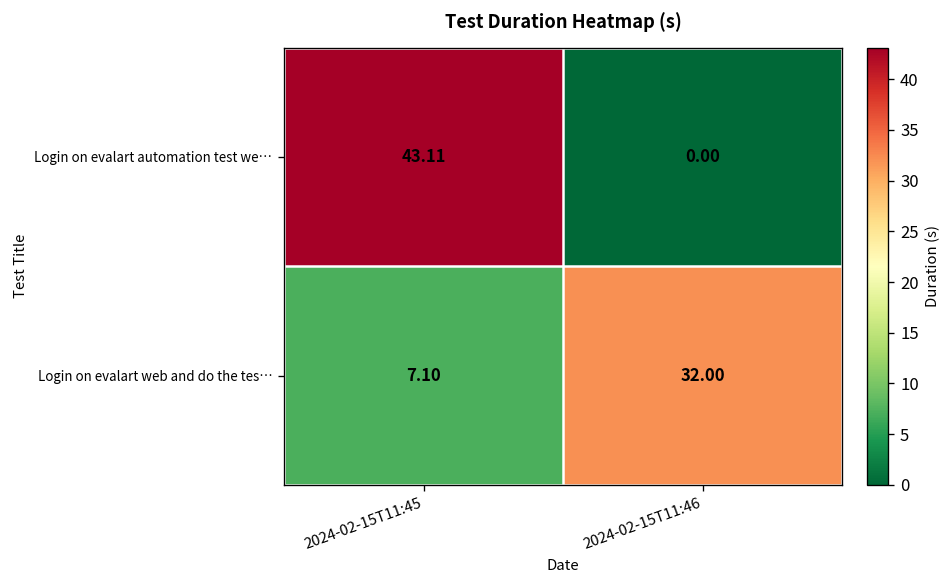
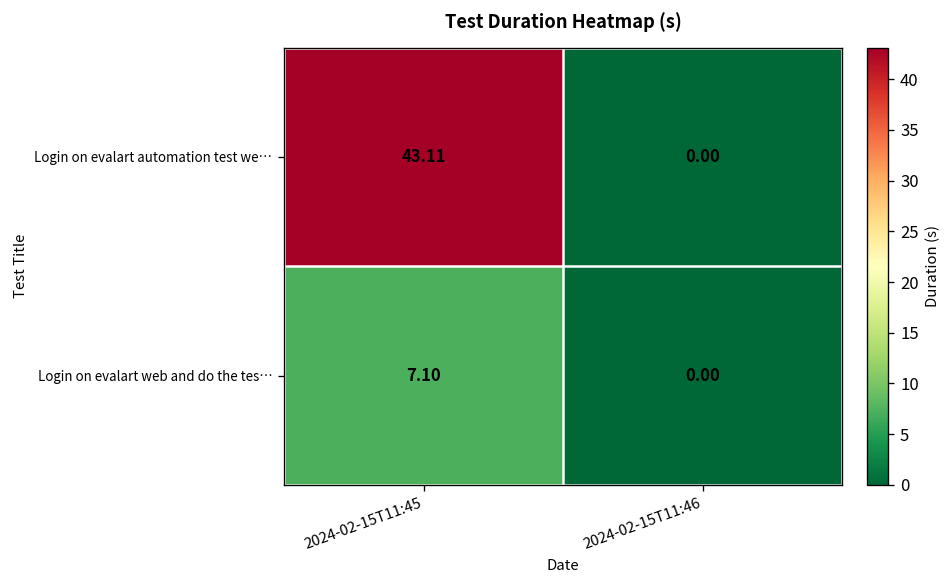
  {
    "Login on evalart automation test we…": {
      "2024-02-15T11:45": 43.11,
      "2024-02-15T11:46": 0.00
    },
    "Login on evalart web and do the tes…": {
      "2024-02-15T11:45": 7.10,
-     "2024-02-15T11:46": 32.00
+     "2024-02-15T11:46": 0.00
    }
  }
